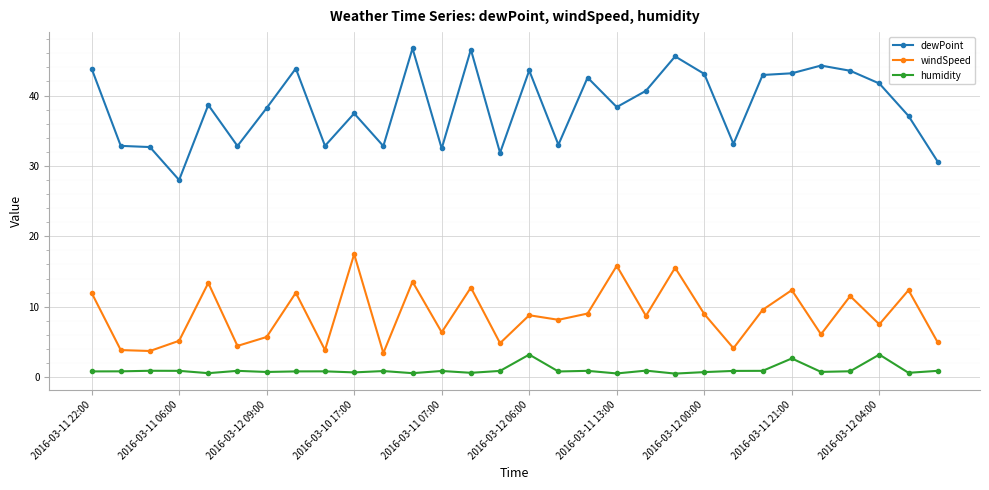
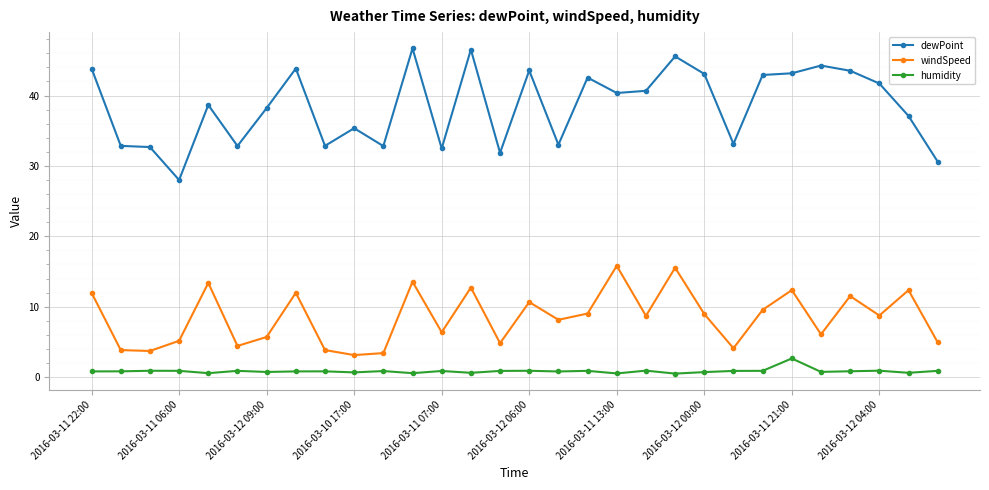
  {
    "dewPoint": {
      "2016-03-11 06:00": 28,
      "2016-03-12 09:00": 38,
-     "2016-03-10 17:00": 37,
+     "2016-03-10 17:00": 35,
      "2016-03-11 07:00": 32,
      "2016-03-12 06:00": 44,
-     "2016-03-11 13:00": 38,
+     "2016-03-11 13:00": 40,
      "2016-03-12 00:00": 43,
      "2016-03-11 21:00": 43,
      "2016-03-12 04:00": 42
    },
    "windSpeed": {
      "2016-03-11 06:00": 5,
      "2016-03-12 09:00": 6,
-     "2016-03-10 17:00": 17,
+     "2016-03-10 17:00": 3,
      "2016-03-11 07:00": 6,
-     "2016-03-12 06:00": 9,
+     "2016-03-12 06:00": 11,
      "2016-03-11 13:00": 16,
      "2016-03-12 00:00": 9,
      "2016-03-11 21:00": 12,
-     "2016-03-12 04:00": 8
+     "2016-03-12 04:00": 9
    },
    "humidity": {
      "2016-03-11 06:00": 1,
      "2016-03-12 09:00": 1,
      "2016-03-10 17:00": 1,
      "2016-03-11 07:00": 1,
-     "2016-03-12 06:00": 3,
+     "2016-03-12 06:00": 1,
      "2016-03-11 13:00": 1,
      "2016-03-12 00:00": 1,
      "2016-03-11 21:00": 3,
-     "2016-03-12 04:00": 3
+     "2016-03-12 04:00": 1
    }
  }
